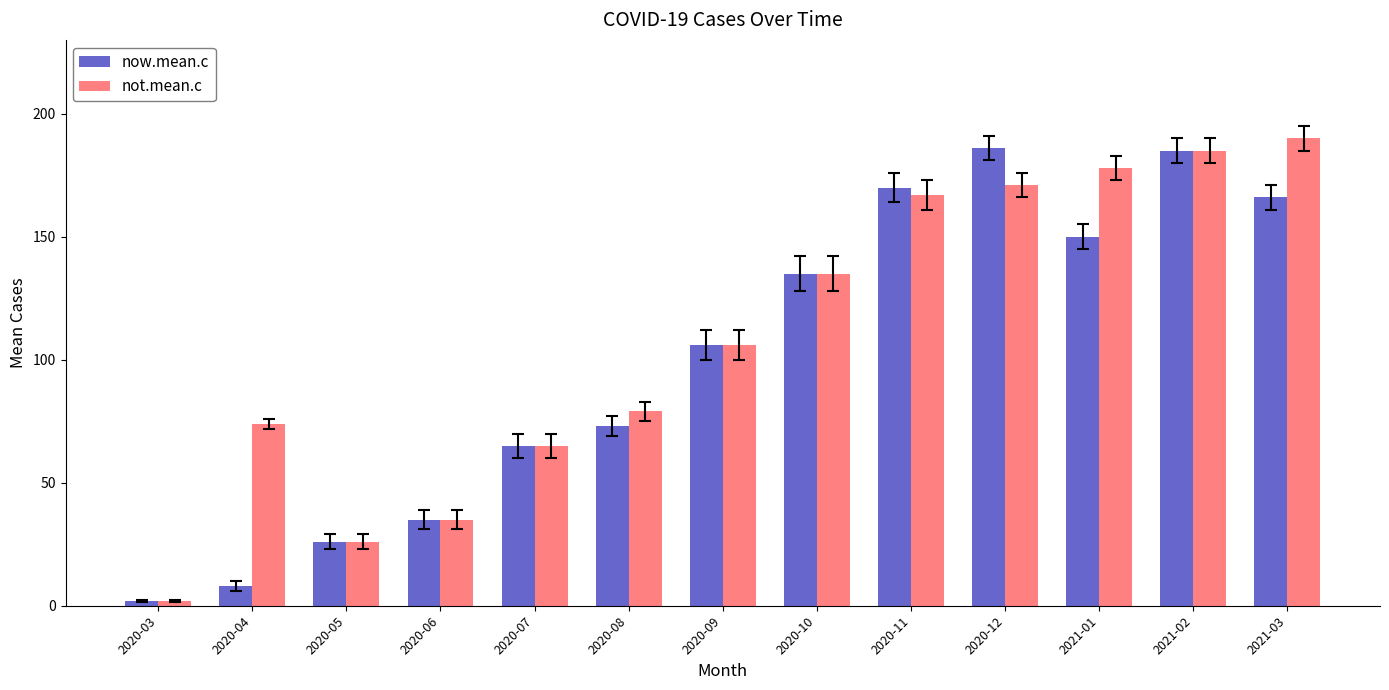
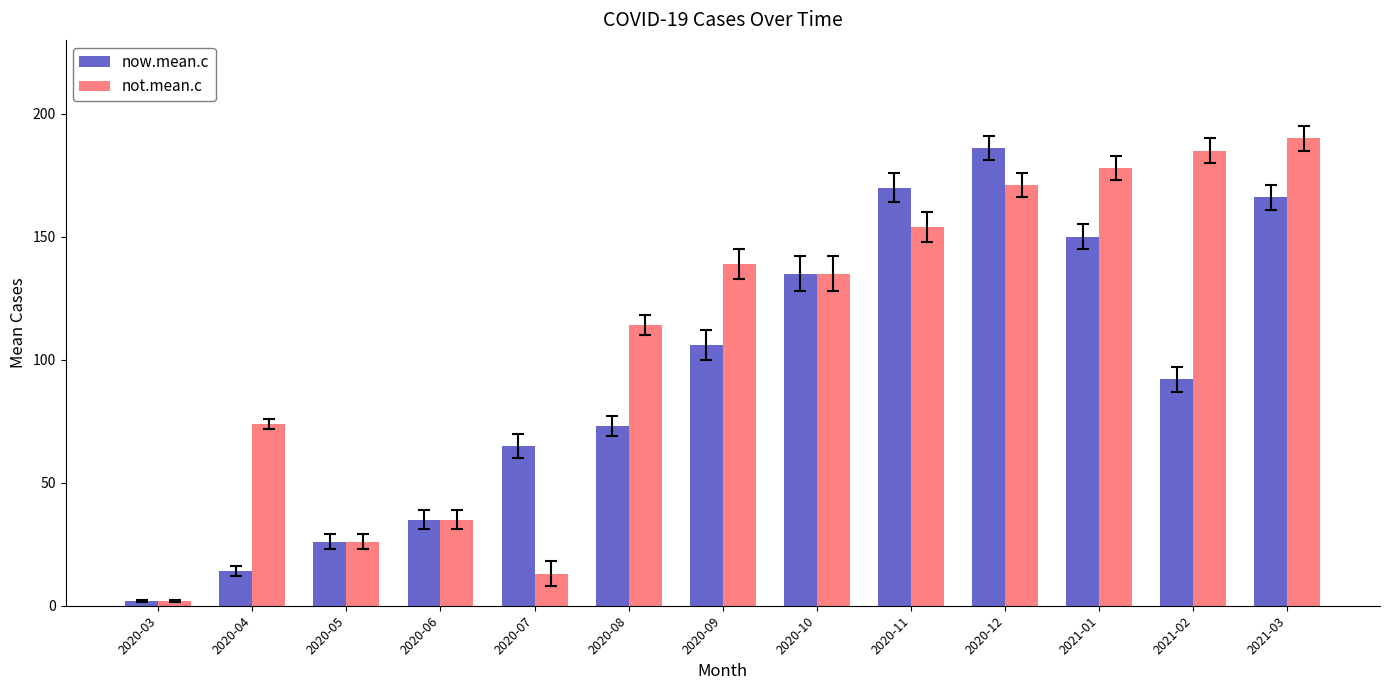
  {
    "now.mean.c": {
      "2020-03": 2,
-     "2020-04": 8,
+     "2020-04": 14,
      "2020-05": 26,
      "2020-06": 35,
      "2020-07": 65,
      "2020-08": 73,
      "2020-09": 106,
      "2020-10": 135,
      "2020-11": 170,
      "2020-12": 186,
      "2021-01": 150,
-     "2021-02": 185,
+     "2021-02": 92,
      "2021-03": 166
    },
    "not.mean.c": {
      "2020-03": 2,
      "2020-04": 74,
      "2020-05": 26,
      "2020-06": 35,
-     "2020-07": 65,
-     "2020-08": 79,
-     "2020-09": 106,
+     "2020-07": 13,
+     "2020-08": 114,
+     "2020-09": 139,
      "2020-10": 135,
-     "2020-11": 167,
+     "2020-11": 154,
      "2020-12": 171,
      "2021-01": 178,
      "2021-02": 185,
      "2021-03": 190
    }
  }
